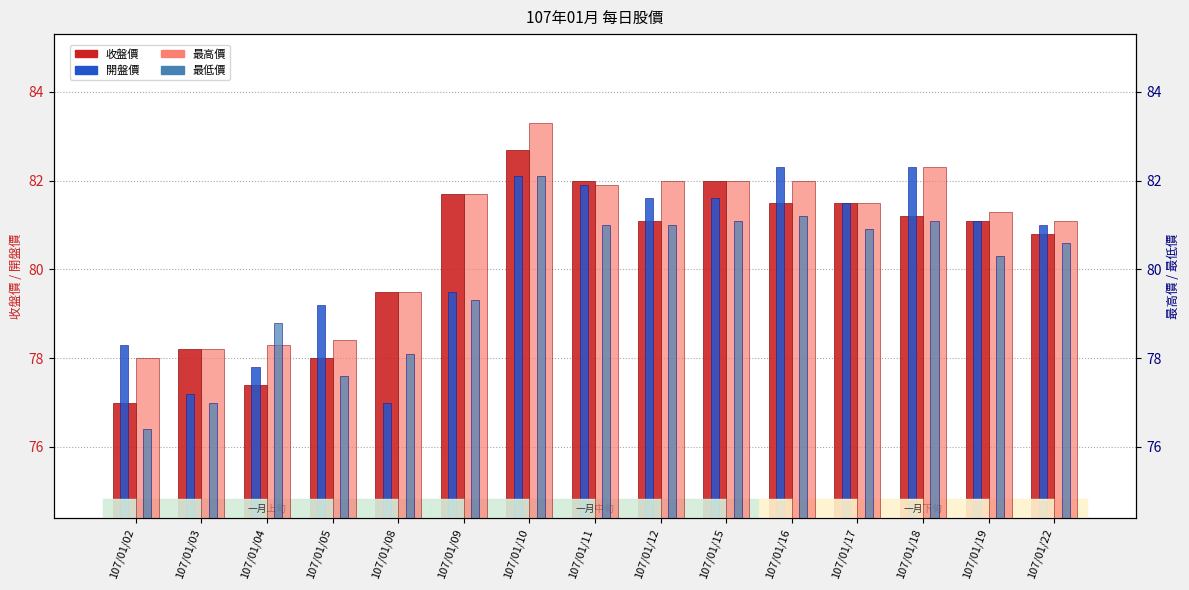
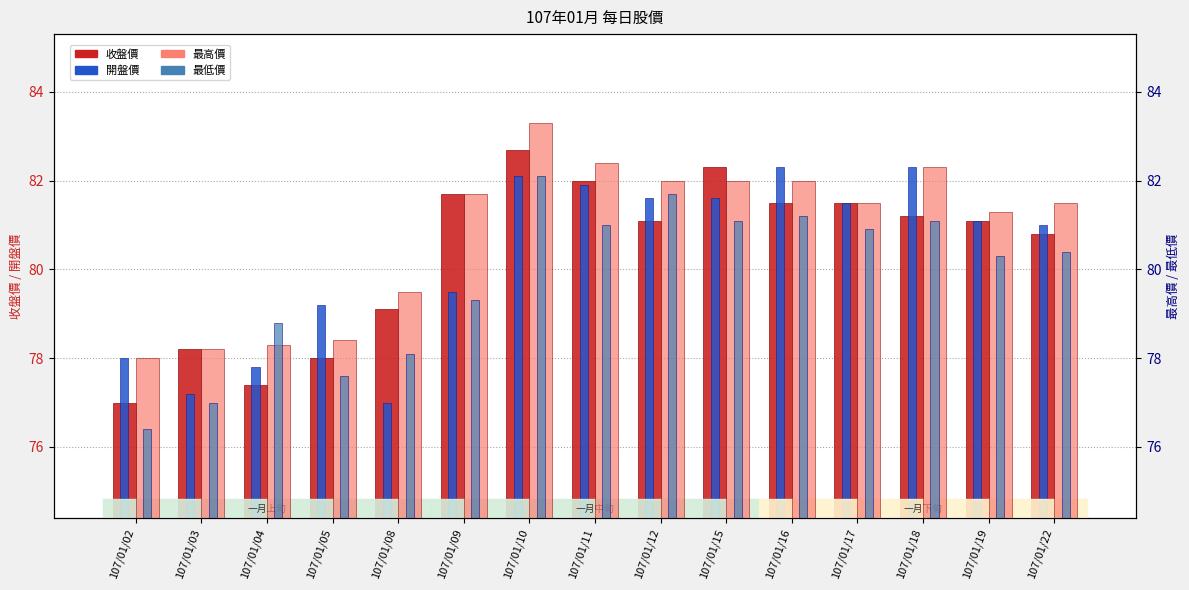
  {
    "收盤價": {
      "107/01/03": 78.2,
-     "107/01/08": 79.5,
+     "107/01/08": 79.1,
      "107/01/09": 81.7,
      "107/01/10": 82.7,
      "107/01/11": 82.0,
-     "107/01/15": 82.0,
+     "107/01/15": 82.3,
      "107/01/17": 81.5,
      "107/01/19": 81.1
    },
    "開盤價": {
-     "107/01/02": 78.3,
+     "107/01/02": 78.0,
      "107/01/04": 77.8,
      "107/01/05": 79.2,
      "107/01/12": 81.6,
      "107/01/16": 82.3,
      "107/01/17": 81.5,
      "107/01/18": 82.3,
      "107/01/19": 81.1,
      "107/01/22": 81.0
    },
    "最高價": {
      "107/01/02": 78.0,
      "107/01/03": 78.2,
      "107/01/05": 78.4,
      "107/01/08": 79.5,
      "107/01/09": 81.7,
      "107/01/10": 83.3,
-     "107/01/11": 81.9,
+     "107/01/11": 82.4,
      "107/01/12": 82.0,
      "107/01/15": 82.0,
      "107/01/16": 82.0,
      "107/01/17": 81.5,
      "107/01/18": 82.3,
      "107/01/19": 81.3,
-     "107/01/22": 81.1
+     "107/01/22": 81.5
    },
    "最低價": {
      "107/01/04": 78.8,
-     "107/01/12": 81.0,
-     "107/01/22": 80.6
+     "107/01/12": 81.7,
+     "107/01/22": 80.4
    }
  }
